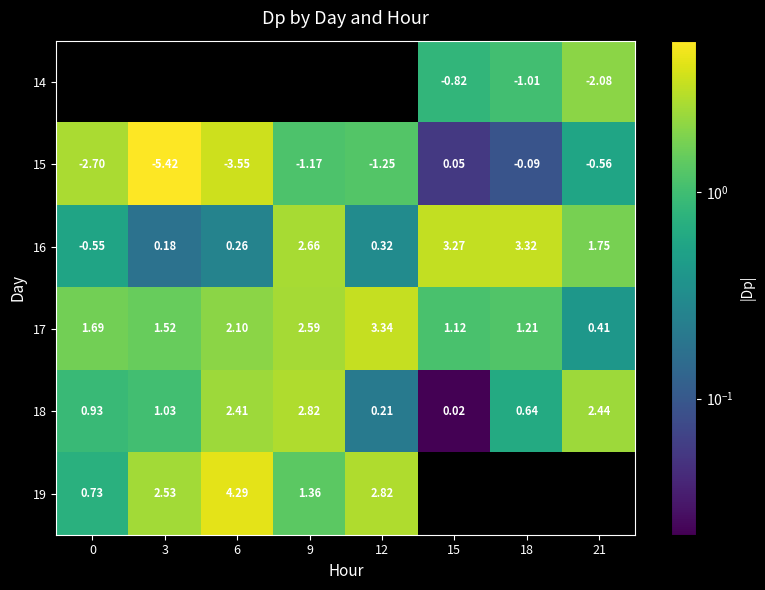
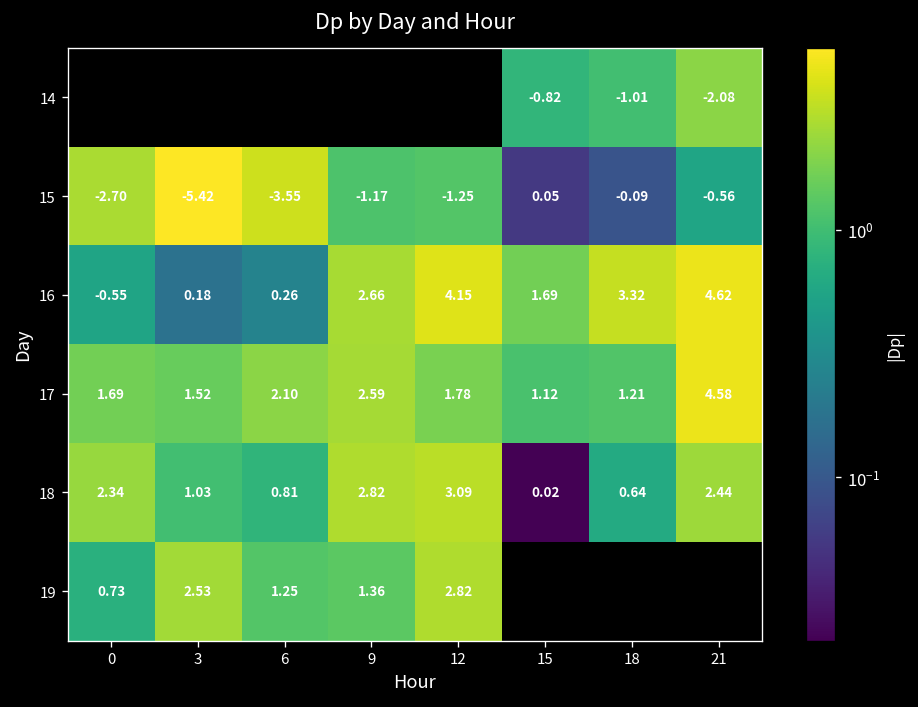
  {
    "14": {
      "15": -0.82,
      "18": -1.01,
      "21": -2.08
    },
    "15": {
      "0": -2.70,
      "3": -5.42,
      "6": -3.55,
      "9": -1.17,
      "12": -1.25,
      "15": 0.05,
      "18": -0.09,
      "21": -0.56
    },
    "16": {
      "0": -0.55,
      "3": 0.18,
      "6": 0.26,
      "9": 2.66,
-     "12": 0.32,
-     "15": 3.27,
+     "12": 4.15,
+     "15": 1.69,
      "18": 3.32,
-     "21": 1.75
+     "21": 4.62
    },
    "17": {
      "0": 1.69,
      "3": 1.52,
      "6": 2.10,
      "9": 2.59,
-     "12": 3.34,
+     "12": 1.78,
      "15": 1.12,
      "18": 1.21,
-     "21": 0.41
+     "21": 4.58
    },
    "18": {
-     "0": 0.93,
+     "0": 2.34,
      "3": 1.03,
-     "6": 2.41,
+     "6": 0.81,
      "9": 2.82,
-     "12": 0.21,
+     "12": 3.09,
      "15": 0.02,
      "18": 0.64,
      "21": 2.44
    },
    "19": {
      "0": 0.73,
      "3": 2.53,
-     "6": 4.29,
+     "6": 1.25,
      "9": 1.36,
      "12": 2.82
    }
  }
